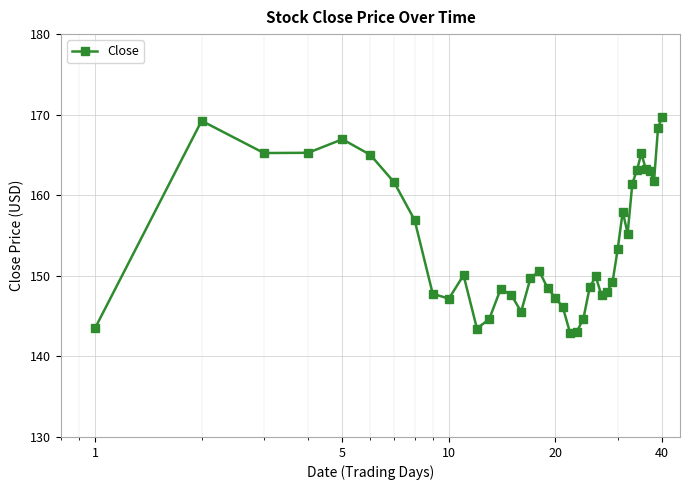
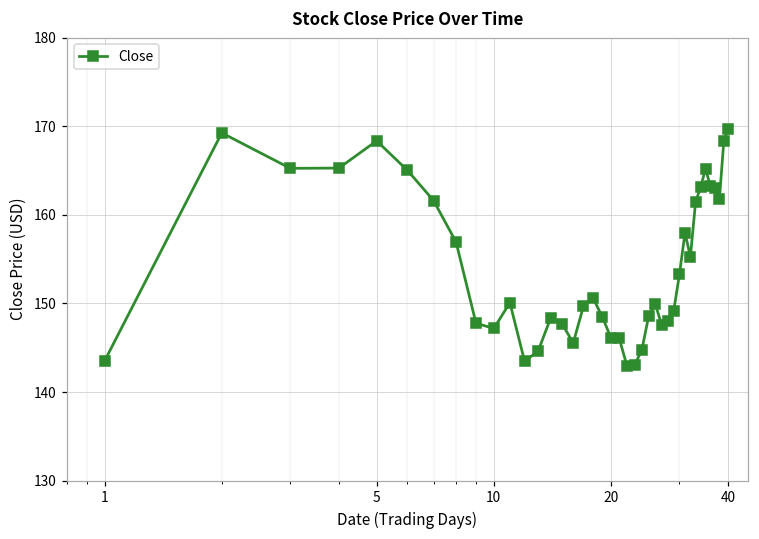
  {
    "1": 144,
-   "5": 167,
+   "5": 168,
    "10": 147,
-   "20": 147,
+   "20": 146,
    "40": 170
  }
